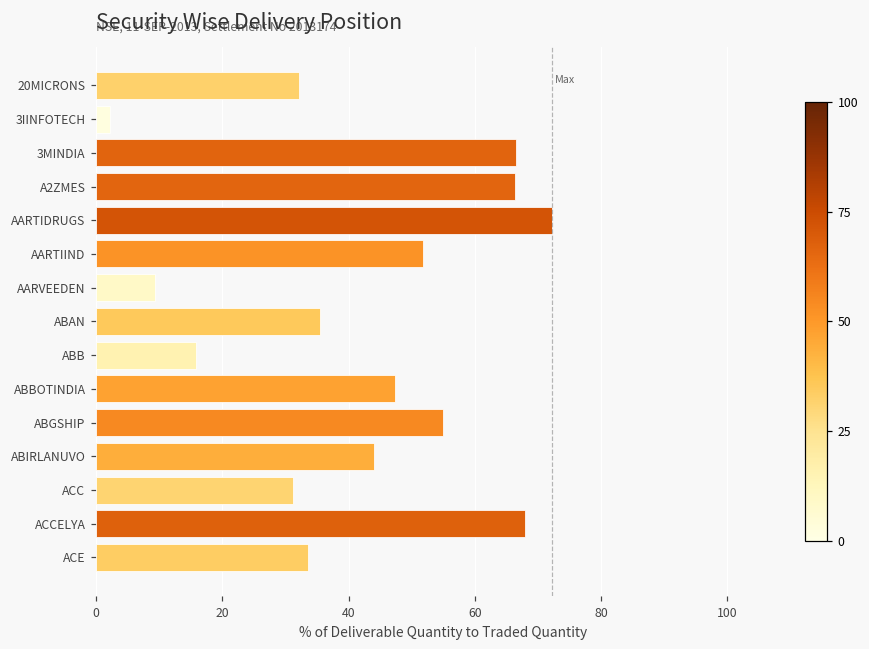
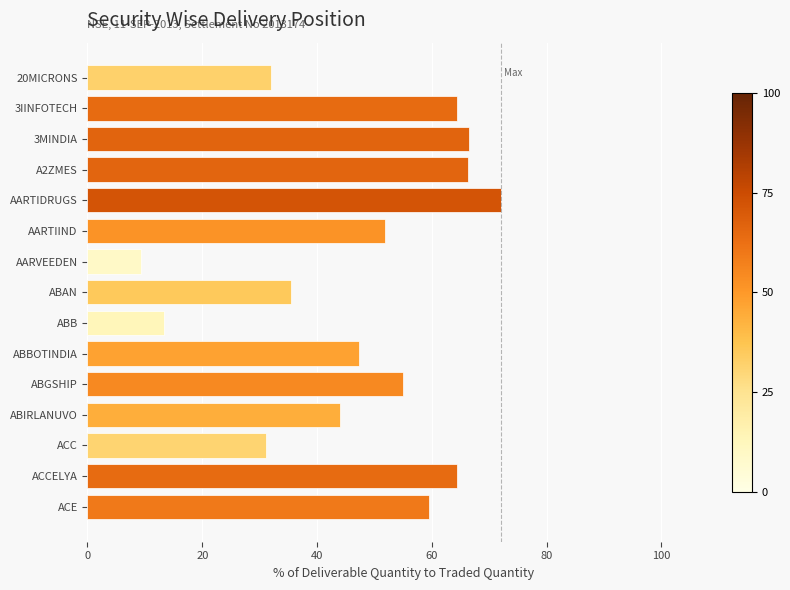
  {
    "20MICRONS": 32,
-   "3IINFOTECH": 2,
+   "3IINFOTECH": 64,
    "3MINDIA": 67,
    "A2ZMES": 66,
    "AARTIDRUGS": 72,
    "AARTIIND": 52,
    "AARVEEDEN": 9,
    "ABAN": 36,
-   "ABB": 16,
+   "ABB": 13,
    "ABBOTINDIA": 47,
    "ABGSHIP": 55,
    "ABIRLANUVO": 44,
    "ACC": 31,
-   "ACCELYA": 68,
-   "ACE": 34
+   "ACCELYA": 64,
+   "ACE": 60
  }
